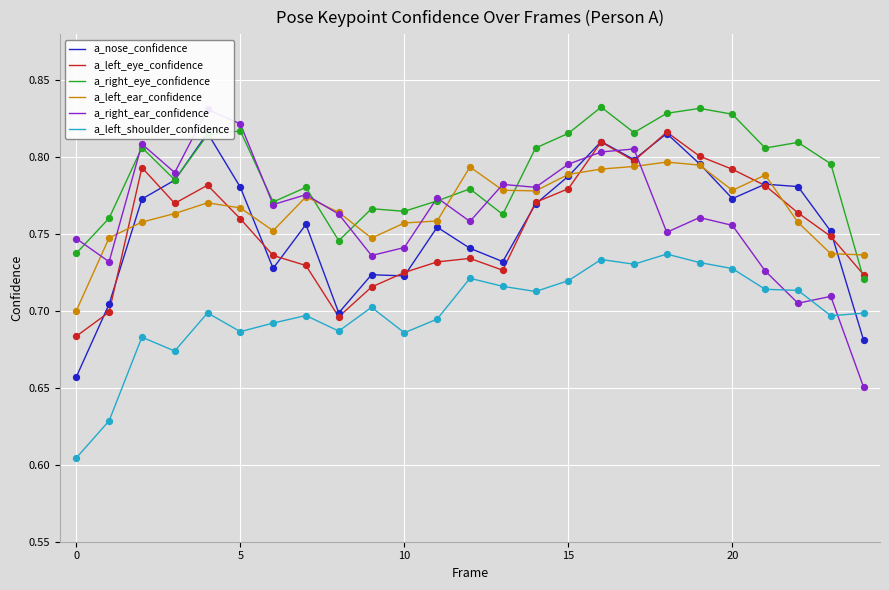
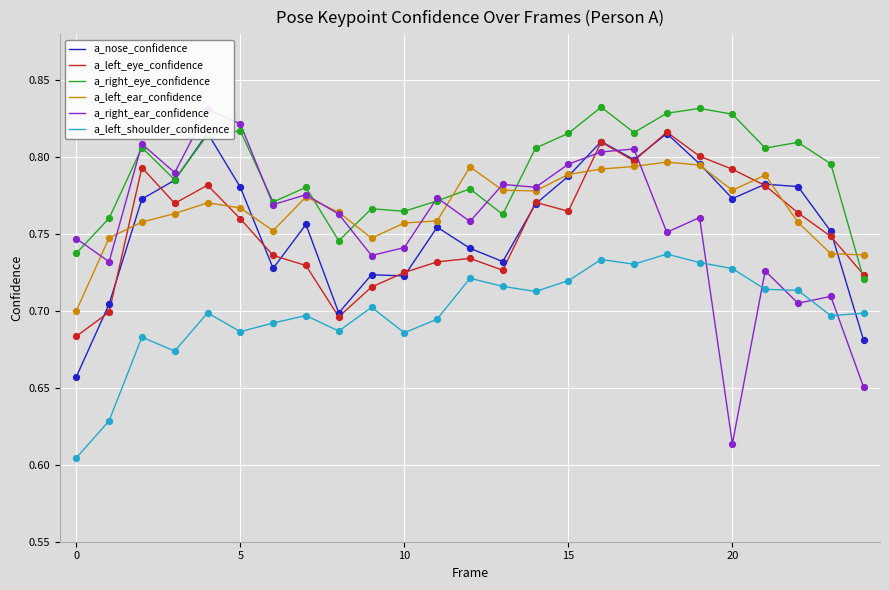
  {
    "a_nose_confidence": {
      "0": 0.657,
      "5": 0.781,
      "10": 0.723,
      "20": 0.773
    },
    "a_left_eye_confidence": {
      "0": 0.684,
      "5": 0.760,
      "10": 0.725,
-     "15": 0.780,
+     "15": 0.765,
      "20": 0.792
    },
    "a_right_eye_confidence": {
      "0": 0.738,
      "5": 0.817,
      "10": 0.765,
      "15": 0.816,
      "20": 0.828
    },
    "a_left_ear_confidence": {
      "0": 0.700,
      "5": 0.767,
      "10": 0.757,
      "20": 0.779
    },
    "a_right_ear_confidence": {
      "0": 0.747,
      "5": 0.822,
      "10": 0.741,
      "15": 0.796,
-     "20": 0.756
+     "20": 0.614
    },
    "a_left_shoulder_confidence": {
      "0": 0.605,
      "5": 0.687,
      "10": 0.686,
      "15": 0.720,
      "20": 0.728
    }
  }
